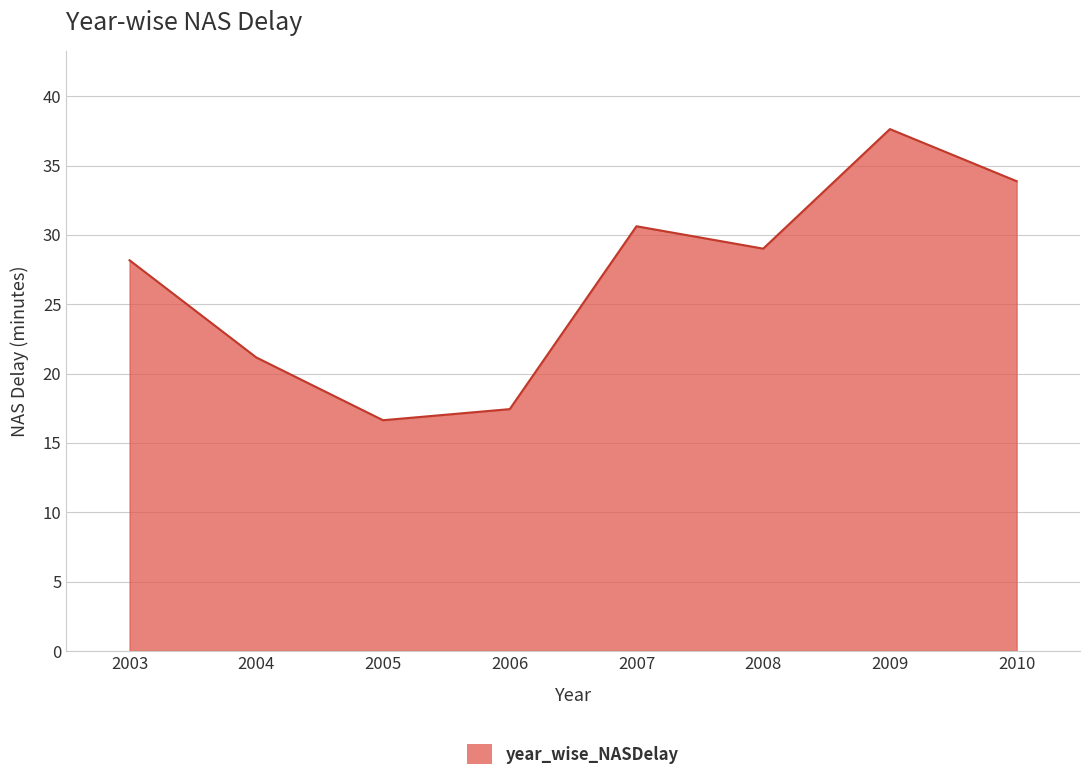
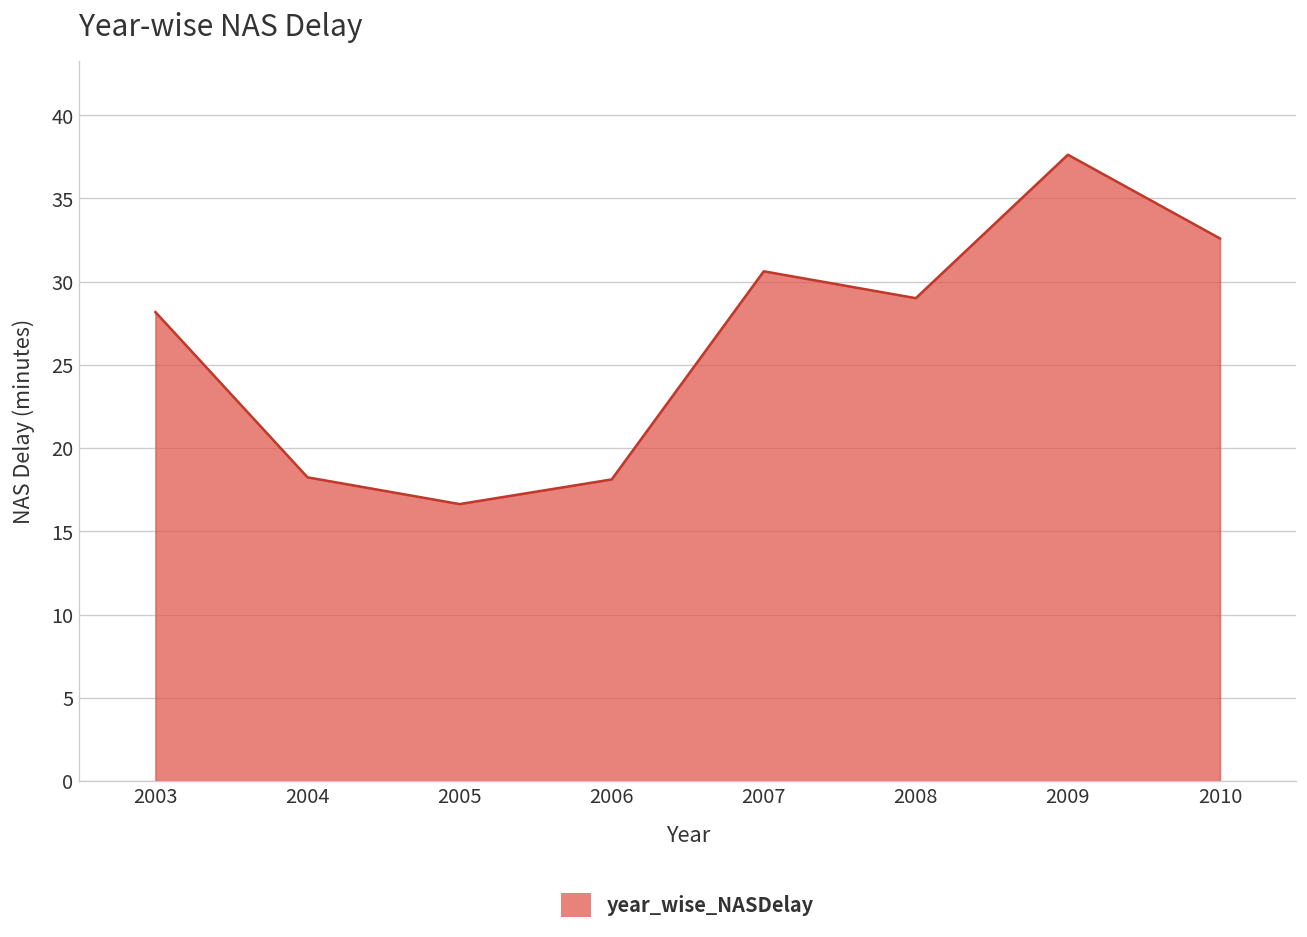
  {
    "2003": 28.2,
-   "2004": 21.2,
+   "2004": 18.2,
    "2005": 16.6,
-   "2006": 17.4,
+   "2006": 18.1,
    "2007": 30.6,
    "2008": 29.0,
    "2009": 37.6,
-   "2010": 33.9
+   "2010": 32.6
  }
